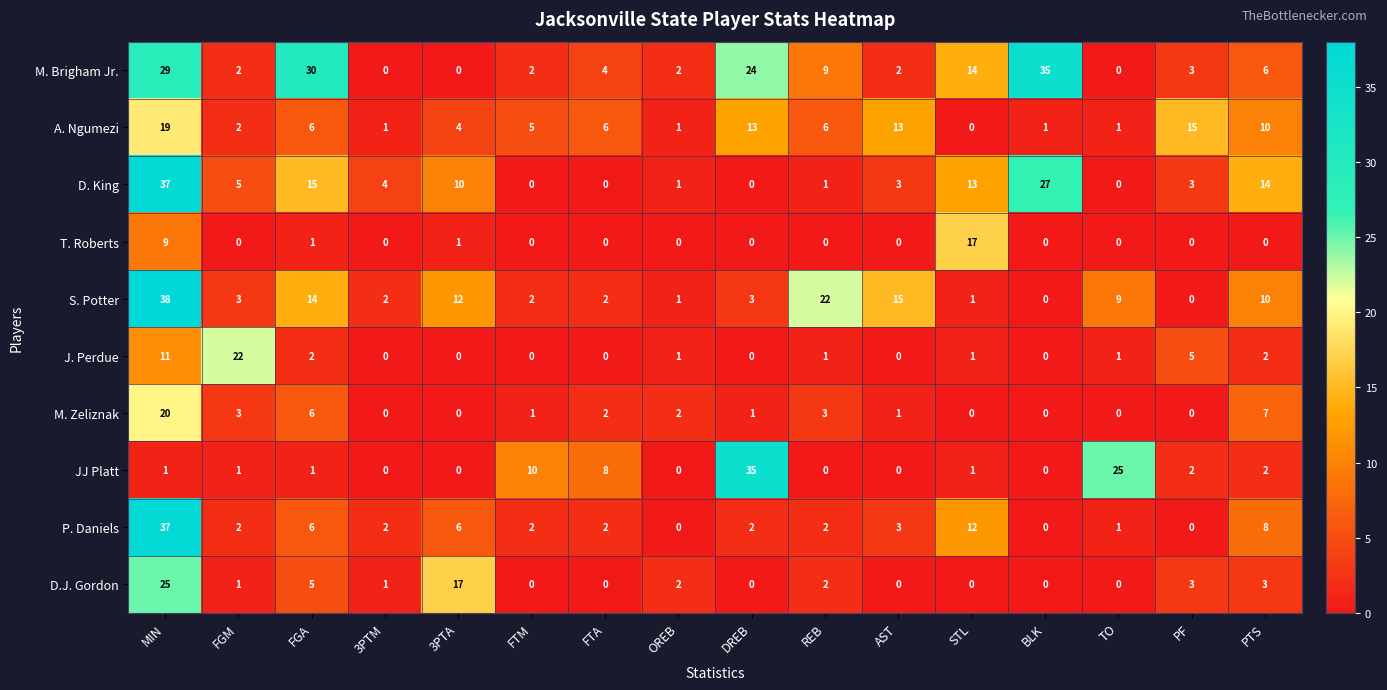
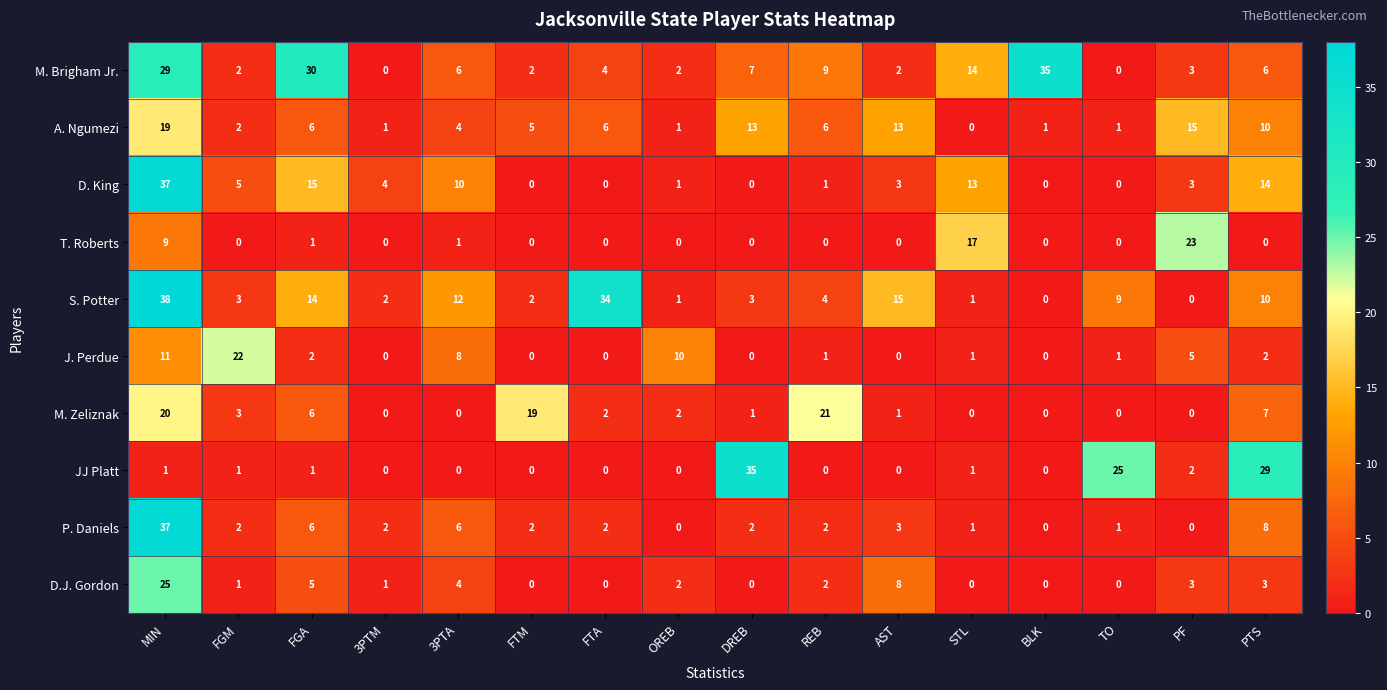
  {
    "M. Brigham Jr.": {
      "MIN": 29,
      "FGM": 2,
      "FGA": 30,
      "3PTM": 0,
-     "3PTA": 0,
+     "3PTA": 6,
      "FTM": 2,
      "FTA": 4,
      "OREB": 2,
-     "DREB": 24,
+     "DREB": 7,
      "REB": 9,
      "AST": 2,
      "STL": 14,
      "BLK": 35,
      "TO": 0,
      "PF": 3,
      "PTS": 6
    },
    "A. Ngumezi": {
      "MIN": 19,
      "FGM": 2,
      "FGA": 6,
      "3PTM": 1,
      "3PTA": 4,
      "FTM": 5,
      "FTA": 6,
      "OREB": 1,
      "DREB": 13,
      "REB": 6,
      "AST": 13,
      "STL": 0,
      "BLK": 1,
      "TO": 1,
      "PF": 15,
      "PTS": 10
    },
    "D. King": {
      "MIN": 37,
      "FGM": 5,
      "FGA": 15,
      "3PTM": 4,
      "3PTA": 10,
      "FTM": 0,
      "FTA": 0,
      "OREB": 1,
      "DREB": 0,
      "REB": 1,
      "AST": 3,
      "STL": 13,
-     "BLK": 27,
+     "BLK": 0,
      "TO": 0,
      "PF": 3,
      "PTS": 14
    },
    "T. Roberts": {
      "MIN": 9,
      "FGM": 0,
      "FGA": 1,
      "3PTM": 0,
      "3PTA": 1,
      "FTM": 0,
      "FTA": 0,
      "OREB": 0,
      "DREB": 0,
      "REB": 0,
      "AST": 0,
      "STL": 17,
      "BLK": 0,
      "TO": 0,
-     "PF": 0,
+     "PF": 23,
      "PTS": 0
    },
    "S. Potter": {
      "MIN": 38,
      "FGM": 3,
      "FGA": 14,
      "3PTM": 2,
      "3PTA": 12,
      "FTM": 2,
-     "FTA": 2,
+     "FTA": 34,
      "OREB": 1,
      "DREB": 3,
-     "REB": 22,
+     "REB": 4,
      "AST": 15,
      "STL": 1,
      "BLK": 0,
      "TO": 9,
      "PF": 0,
      "PTS": 10
    },
    "J. Perdue": {
      "MIN": 11,
      "FGM": 22,
      "FGA": 2,
      "3PTM": 0,
-     "3PTA": 0,
+     "3PTA": 8,
      "FTM": 0,
      "FTA": 0,
-     "OREB": 1,
+     "OREB": 10,
      "DREB": 0,
      "REB": 1,
      "AST": 0,
      "STL": 1,
      "BLK": 0,
      "TO": 1,
      "PF": 5,
      "PTS": 2
    },
    "M. Zeliznak": {
      "MIN": 20,
      "FGM": 3,
      "FGA": 6,
      "3PTM": 0,
      "3PTA": 0,
-     "FTM": 1,
+     "FTM": 19,
      "FTA": 2,
      "OREB": 2,
      "DREB": 1,
-     "REB": 3,
+     "REB": 21,
      "AST": 1,
      "STL": 0,
      "BLK": 0,
      "TO": 0,
      "PF": 0,
      "PTS": 7
    },
    "JJ Platt": {
      "MIN": 1,
      "FGM": 1,
      "FGA": 1,
      "3PTM": 0,
      "3PTA": 0,
-     "FTM": 10,
-     "FTA": 8,
+     "FTM": 0,
+     "FTA": 0,
      "OREB": 0,
      "DREB": 35,
      "REB": 0,
      "AST": 0,
      "STL": 1,
      "BLK": 0,
      "TO": 25,
      "PF": 2,
-     "PTS": 2
+     "PTS": 29
    },
    "P. Daniels": {
      "MIN": 37,
      "FGM": 2,
      "FGA": 6,
      "3PTM": 2,
      "3PTA": 6,
      "FTM": 2,
      "FTA": 2,
      "OREB": 0,
      "DREB": 2,
      "REB": 2,
      "AST": 3,
-     "STL": 12,
+     "STL": 1,
      "BLK": 0,
      "TO": 1,
      "PF": 0,
      "PTS": 8
    },
    "D.J. Gordon": {
      "MIN": 25,
      "FGM": 1,
      "FGA": 5,
      "3PTM": 1,
-     "3PTA": 17,
+     "3PTA": 4,
      "FTM": 0,
      "FTA": 0,
      "OREB": 2,
      "DREB": 0,
      "REB": 2,
-     "AST": 0,
+     "AST": 8,
      "STL": 0,
      "BLK": 0,
      "TO": 0,
      "PF": 3,
      "PTS": 3
    }
  }
